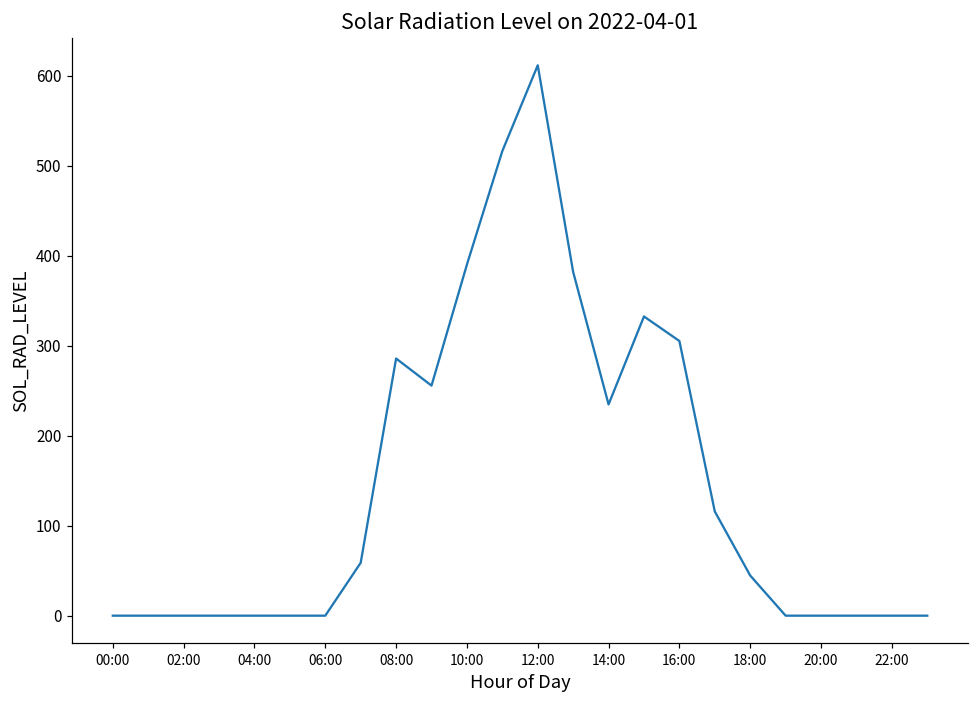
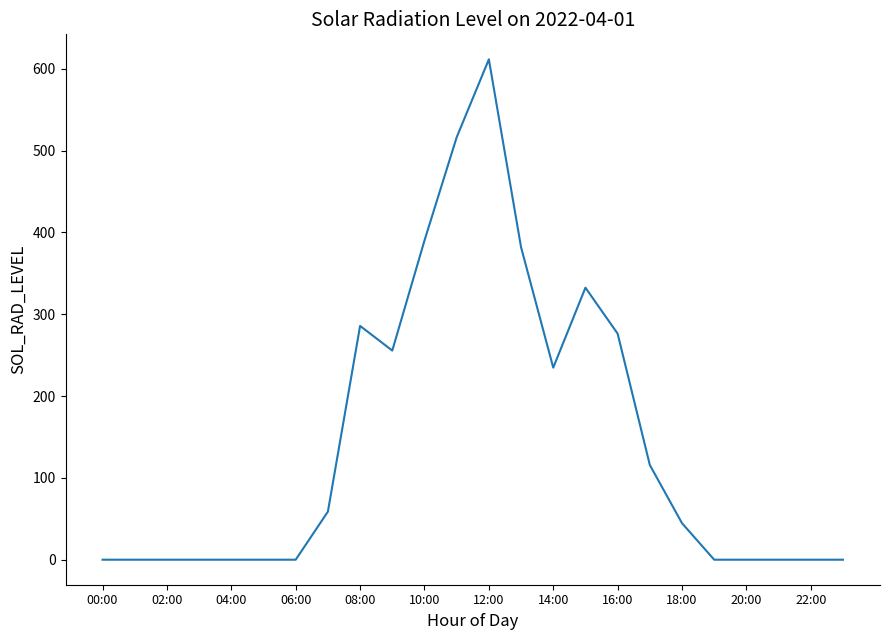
  {
    "00:00": 0,
    "02:00": 0,
    "04:00": 0,
    "06:00": 0,
    "08:00": 290,
    "10:00": 390,
    "12:00": 610,
    "14:00": 230,
-   "16:00": 310,
+   "16:00": 280,
    "18:00": 40,
    "20:00": 0,
    "22:00": 0
  }
